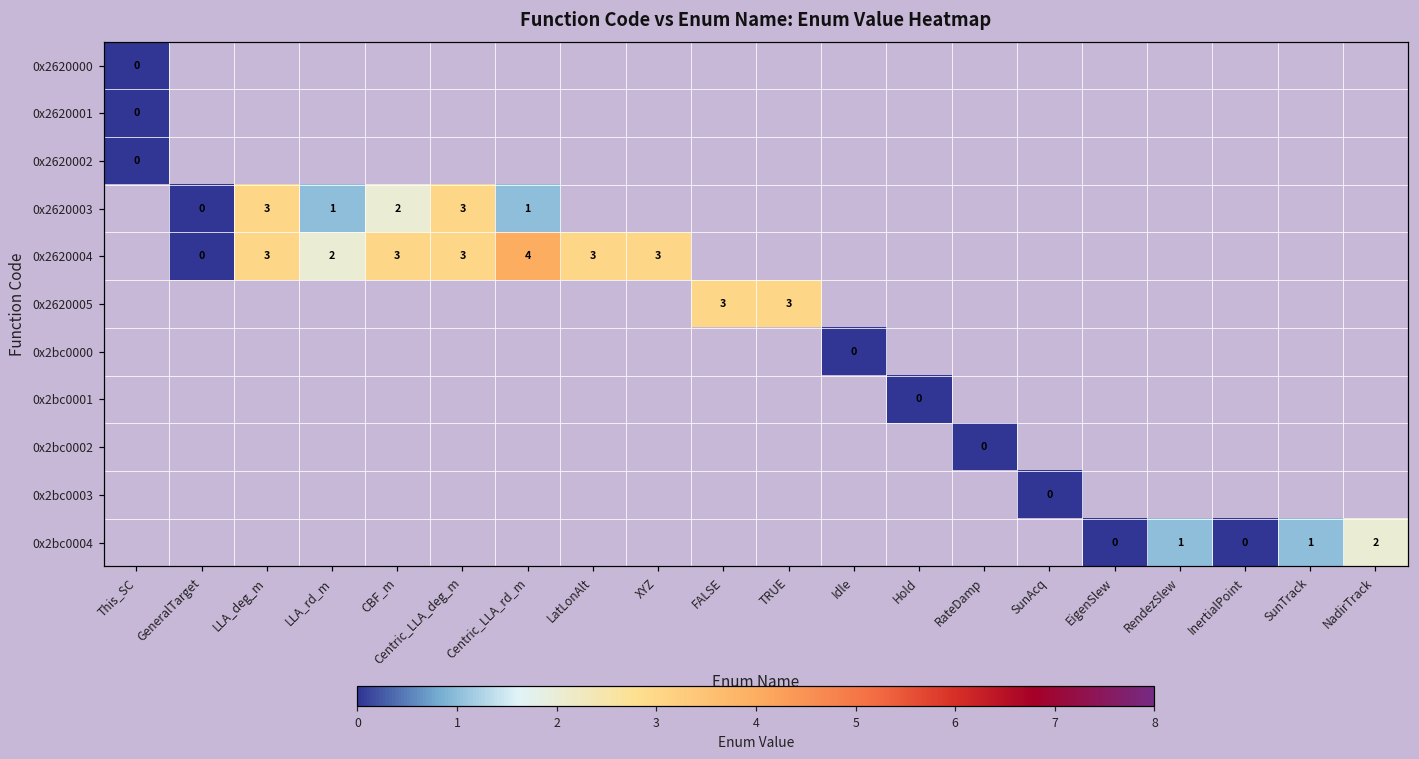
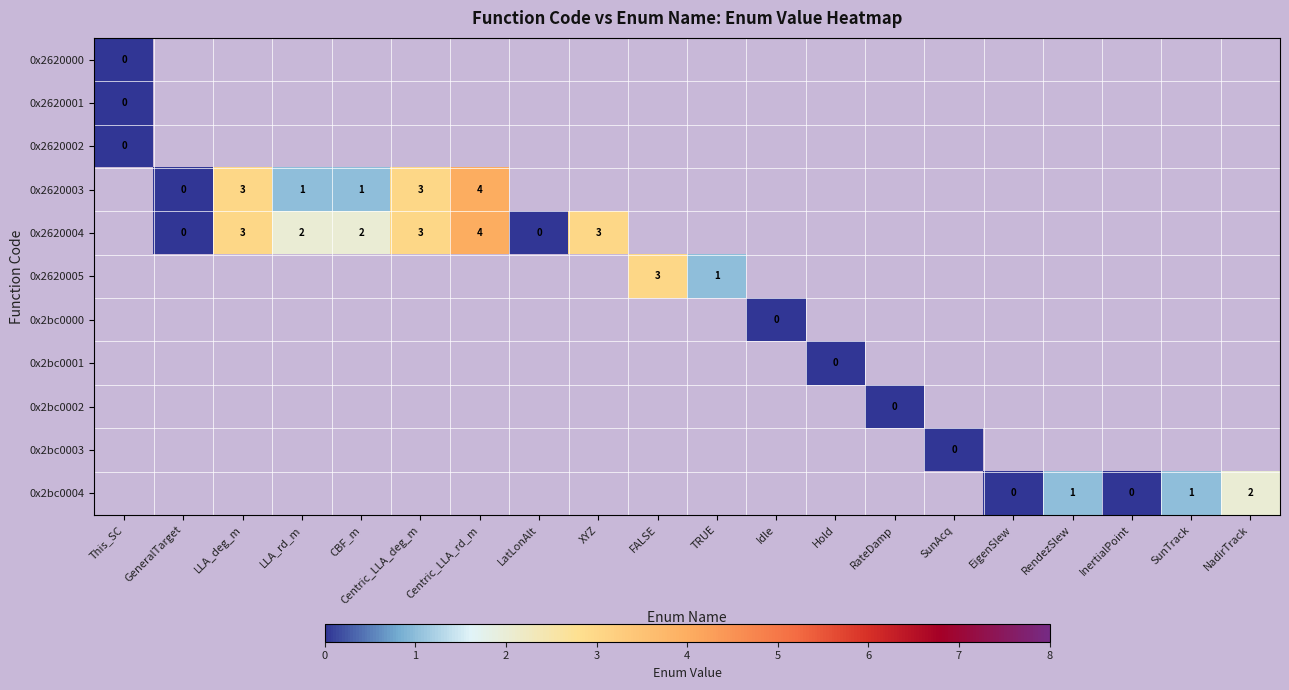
  {
    "0x2620000": {
      "This_SC": 0
    },
    "0x2620001": {
      "This_SC": 0
    },
    "0x2620002": {
      "This_SC": 0
    },
    "0x2620003": {
      "GeneralTarget": 0,
      "LLA_deg_m": 3,
      "LLA_rd_m": 1,
-     "CBF_m": 2,
+     "CBF_m": 1,
      "Centric_LLA_deg_m": 3,
-     "Centric_LLA_rd_m": 1
+     "Centric_LLA_rd_m": 4
    },
    "0x2620004": {
      "GeneralTarget": 0,
      "LLA_deg_m": 3,
      "LLA_rd_m": 2,
-     "CBF_m": 3,
+     "CBF_m": 2,
      "Centric_LLA_deg_m": 3,
      "Centric_LLA_rd_m": 4,
-     "LatLonAlt": 3,
+     "LatLonAlt": 0,
      "XYZ": 3
    },
    "0x2620005": {
      "FALSE": 3,
-     "TRUE": 3
+     "TRUE": 1
    },
    "0x2bc0000": {
      "Idle": 0
    },
    "0x2bc0001": {
      "Hold": 0
    },
    "0x2bc0002": {
      "RateDamp": 0
    },
    "0x2bc0003": {
      "SunAcq": 0
    },
    "0x2bc0004": {
      "EigenSlew": 0,
      "RendezSlew": 1,
      "InertialPoint": 0,
      "SunTrack": 1,
      "NadirTrack": 2
    }
  }
